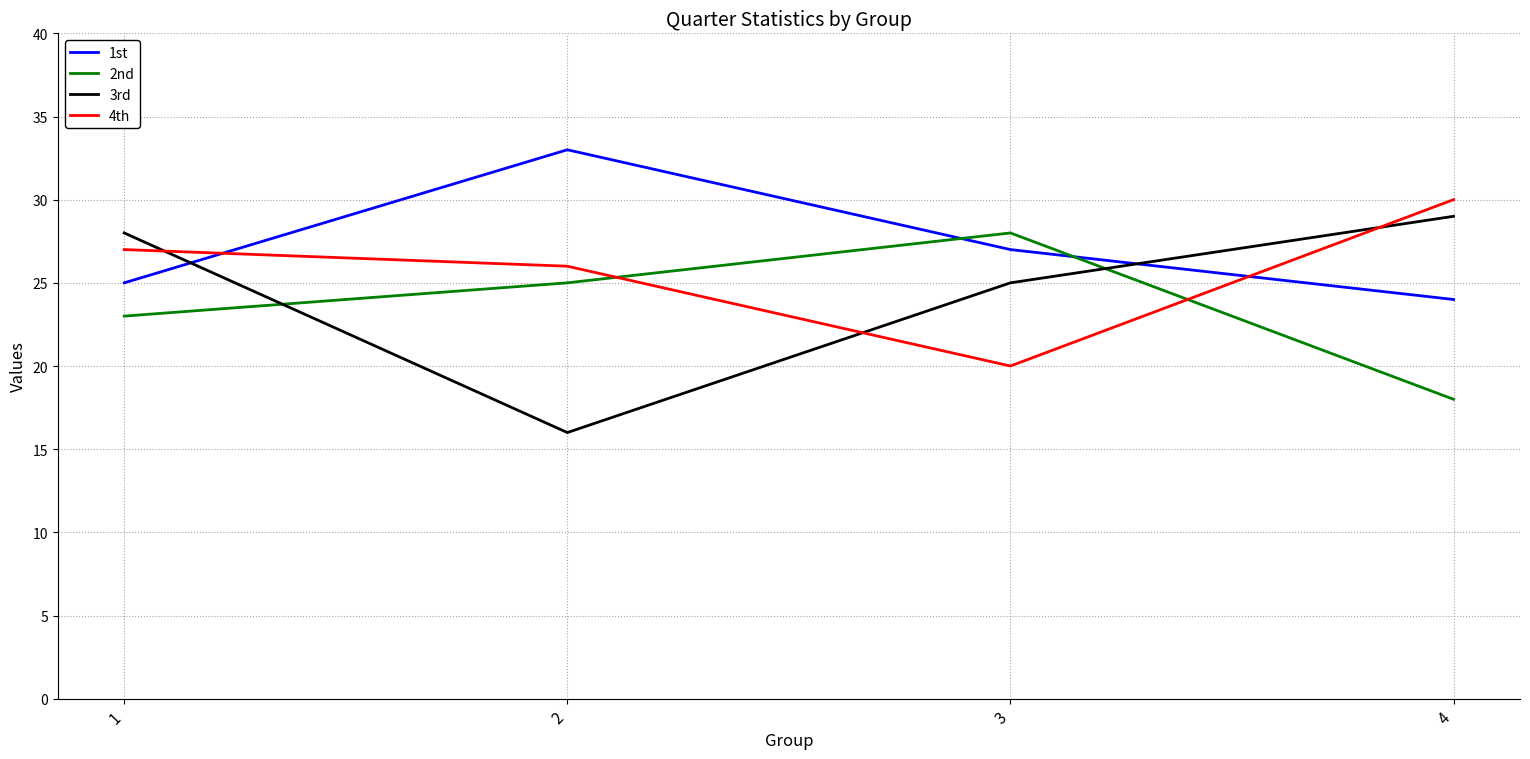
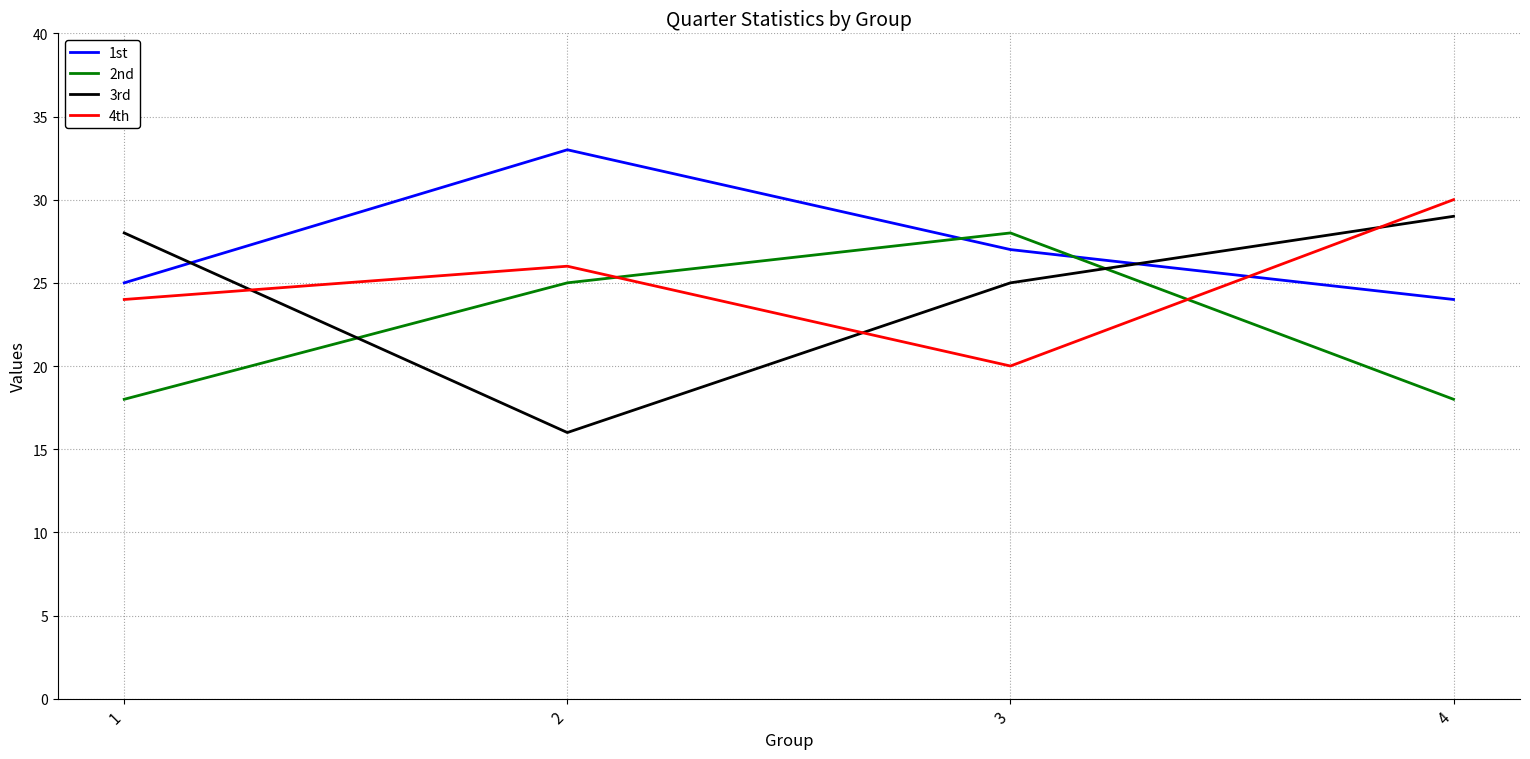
  {
    "1st": {
      "1": 25,
      "2": 33,
      "3": 27,
      "4": 24
    },
    "2nd": {
-     "1": 23,
+     "1": 18,
      "2": 25,
      "3": 28,
      "4": 18
    },
    "3rd": {
      "1": 28,
      "2": 16,
      "3": 25,
      "4": 29
    },
    "4th": {
-     "1": 27,
+     "1": 24,
      "2": 26,
      "3": 20,
      "4": 30
    }
  }
